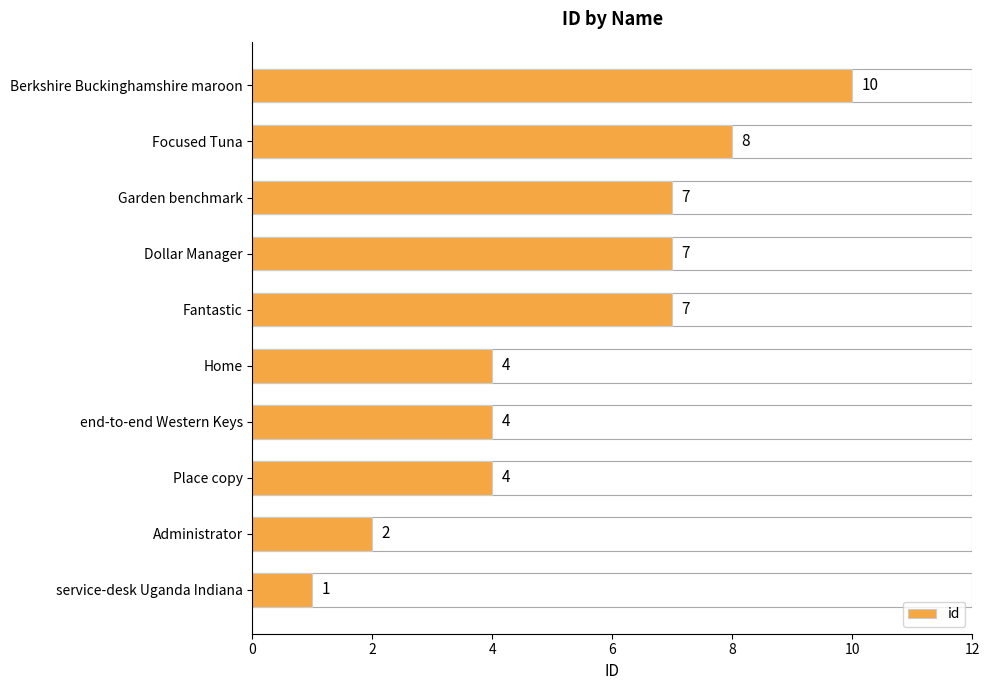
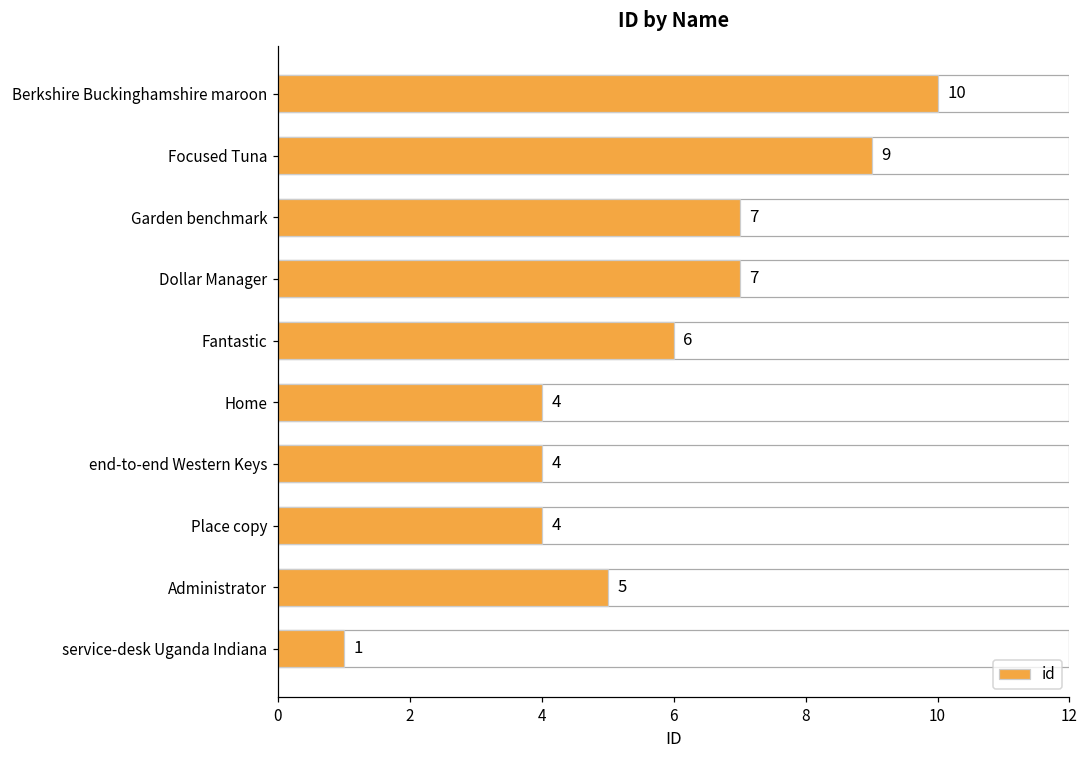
  {
    "Berkshire Buckinghamshire maroon": 10,
-   "Focused Tuna": 8,
+   "Focused Tuna": 9,
    "Garden benchmark": 7,
    "Dollar Manager": 7,
-   "Fantastic": 7,
+   "Fantastic": 6,
    "Home": 4,
    "end-to-end Western Keys": 4,
    "Place copy": 4,
-   "Administrator": 2,
+   "Administrator": 5,
    "service-desk Uganda Indiana": 1
  }
